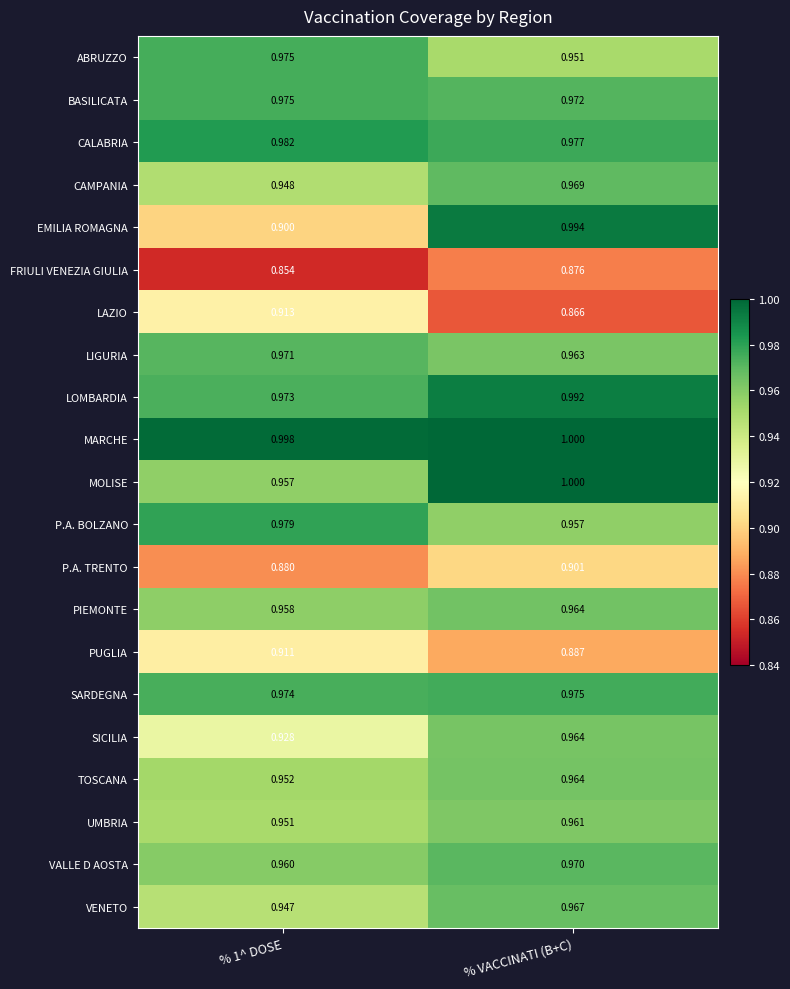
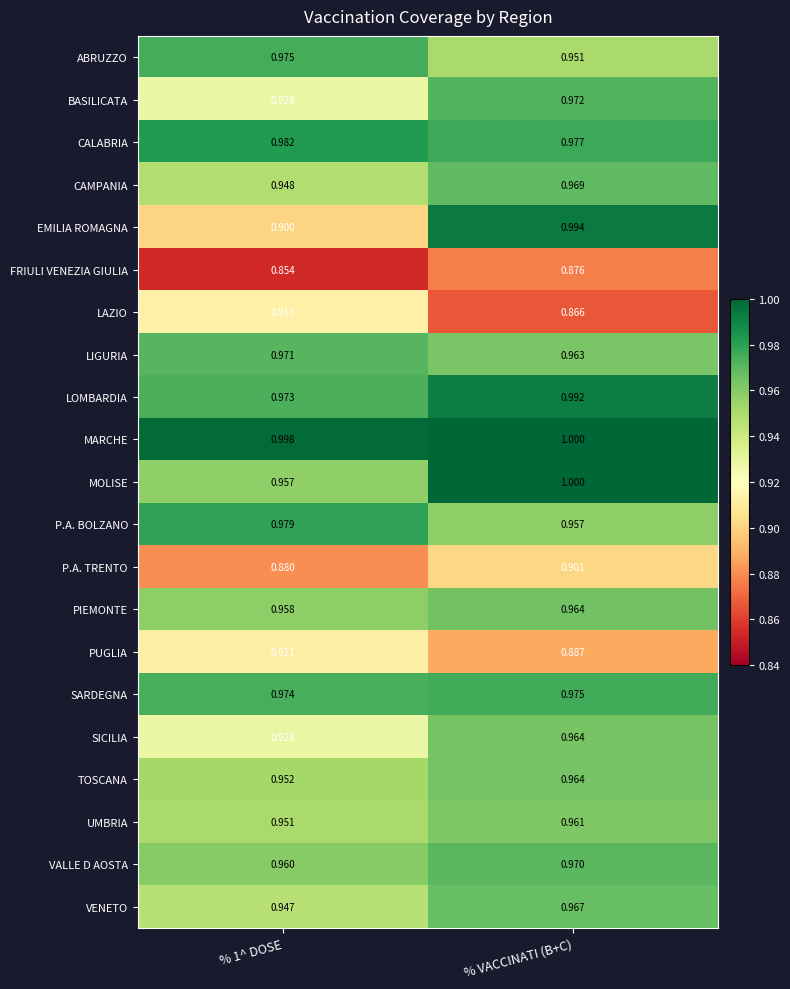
  {
    "ABRUZZO": {
      "% 1^ DOSE": 0.975,
      "% VACCINATI (B+C)": 0.951
    },
    "BASILICATA": {
-     "% 1^ DOSE": 0.975,
+     "% 1^ DOSE": 0.928,
      "% VACCINATI (B+C)": 0.972
    },
    "CALABRIA": {
      "% 1^ DOSE": 0.982,
      "% VACCINATI (B+C)": 0.977
    },
    "CAMPANIA": {
      "% 1^ DOSE": 0.948,
      "% VACCINATI (B+C)": 0.969
    },
    "EMILIA ROMAGNA": {
      "% 1^ DOSE": 0.900,
      "% VACCINATI (B+C)": 0.994
    },
    "FRIULI VENEZIA GIULIA": {
      "% 1^ DOSE": 0.854,
      "% VACCINATI (B+C)": 0.876
    },
    "LAZIO": {
      "% 1^ DOSE": 0.913,
      "% VACCINATI (B+C)": 0.866
    },
    "LIGURIA": {
      "% 1^ DOSE": 0.971,
      "% VACCINATI (B+C)": 0.963
    },
    "LOMBARDIA": {
      "% 1^ DOSE": 0.973,
      "% VACCINATI (B+C)": 0.992
    },
    "MARCHE": {
      "% 1^ DOSE": 0.998,
      "% VACCINATI (B+C)": 1.000
    },
    "MOLISE": {
      "% 1^ DOSE": 0.957,
      "% VACCINATI (B+C)": 1.000
    },
    "P.A. BOLZANO": {
      "% 1^ DOSE": 0.979,
      "% VACCINATI (B+C)": 0.957
    },
    "P.A. TRENTO": {
      "% 1^ DOSE": 0.880,
      "% VACCINATI (B+C)": 0.901
    },
    "PIEMONTE": {
      "% 1^ DOSE": 0.958,
      "% VACCINATI (B+C)": 0.964
    },
    "PUGLIA": {
      "% 1^ DOSE": 0.911,
      "% VACCINATI (B+C)": 0.887
    },
    "SARDEGNA": {
      "% 1^ DOSE": 0.974,
      "% VACCINATI (B+C)": 0.975
    },
    "SICILIA": {
      "% 1^ DOSE": 0.928,
      "% VACCINATI (B+C)": 0.964
    },
    "TOSCANA": {
      "% 1^ DOSE": 0.952,
      "% VACCINATI (B+C)": 0.964
    },
    "UMBRIA": {
      "% 1^ DOSE": 0.951,
      "% VACCINATI (B+C)": 0.961
    },
    "VALLE D AOSTA": {
      "% 1^ DOSE": 0.960,
      "% VACCINATI (B+C)": 0.970
    },
    "VENETO": {
      "% 1^ DOSE": 0.947,
      "% VACCINATI (B+C)": 0.967
    }
  }
